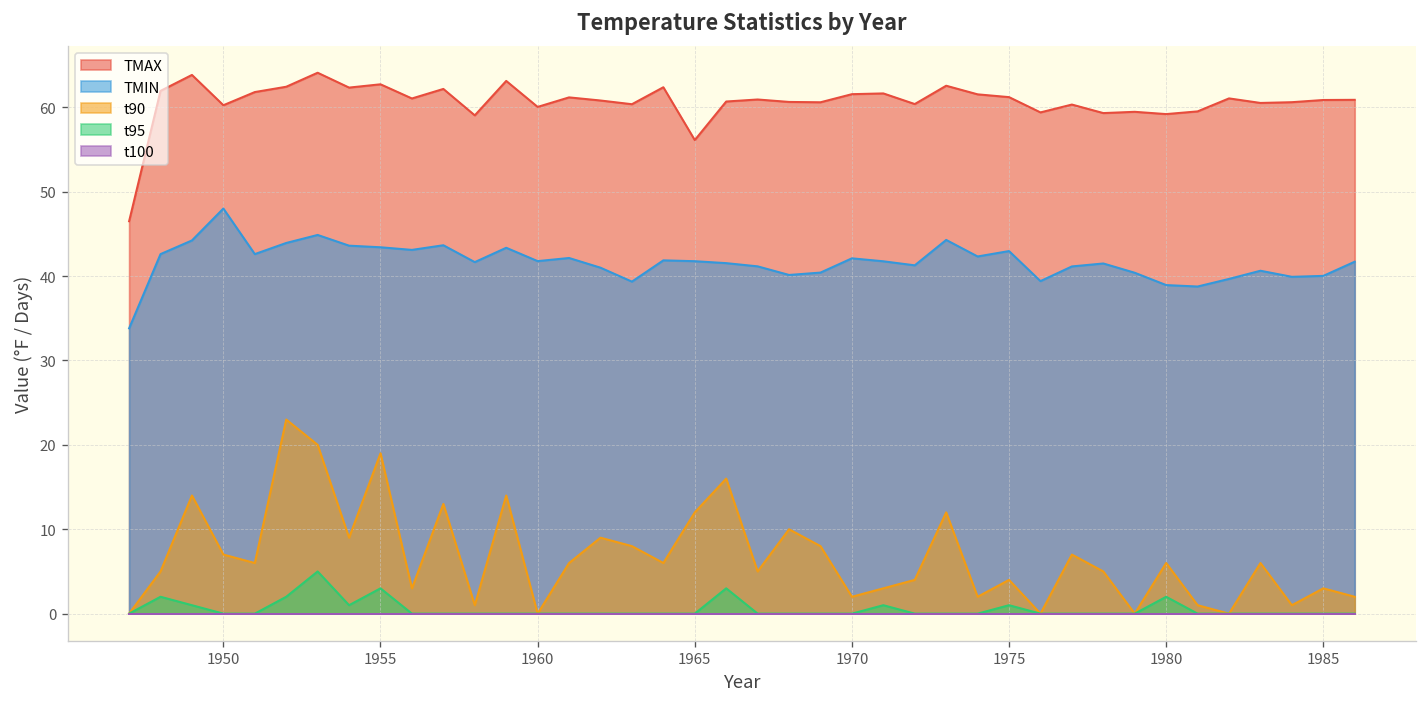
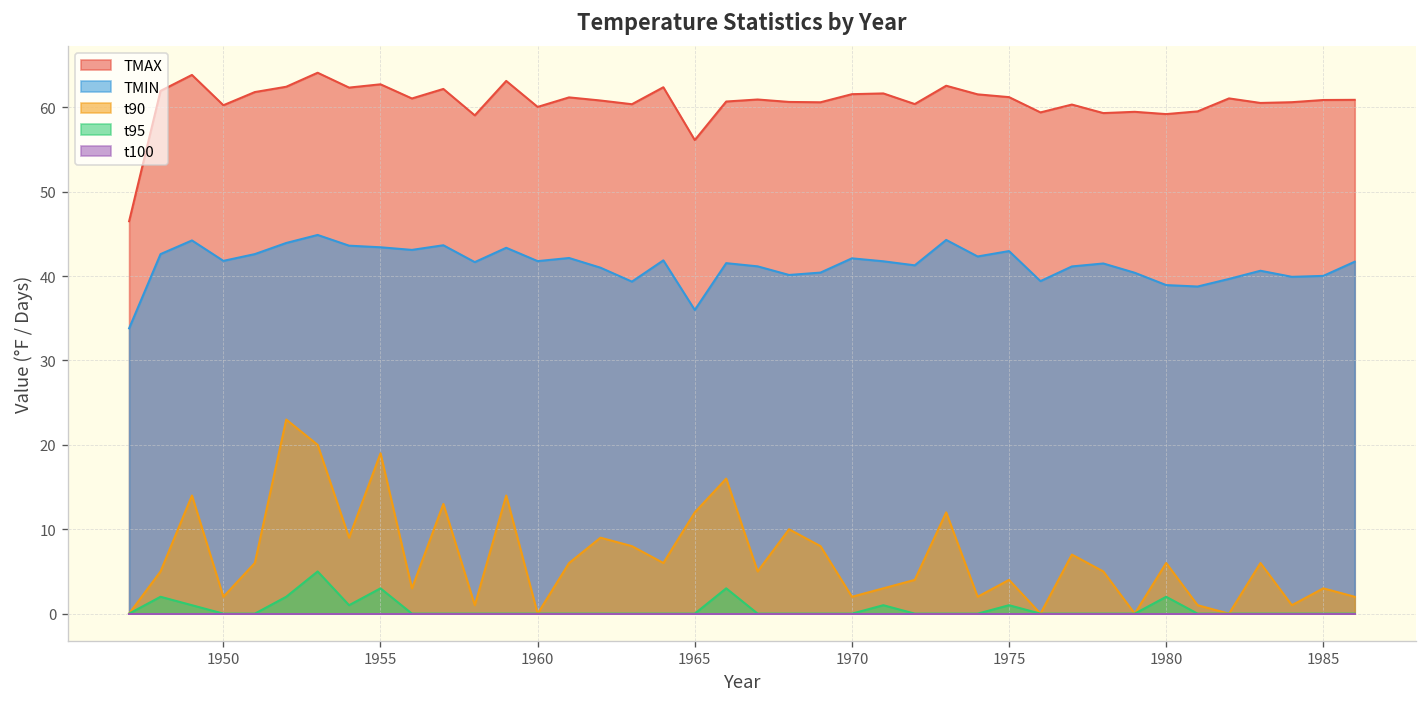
  {
    "TMAX": {
      "1950": 60,
      "1955": 63,
      "1960": 60,
      "1965": 56,
      "1970": 62,
      "1975": 61,
      "1980": 59,
      "1985": 61
    },
    "TMIN": {
-     "1950": 48,
+     "1950": 42,
      "1955": 43,
      "1960": 42,
-     "1965": 42,
+     "1965": 36,
      "1970": 42,
      "1975": 43,
      "1980": 39,
      "1985": 40
    },
    "t90": {
-     "1950": 7,
+     "1950": 2,
      "1955": 19,
      "1965": 12,
      "1970": 2,
      "1975": 4,
      "1980": 6,
      "1985": 3
    },
    "t95": {
      "1955": 3,
      "1975": 1,
      "1980": 2
    },
    "t100": {
      "1955": 0,
      "1975": 0,
      "1980": 0
    }
  }
